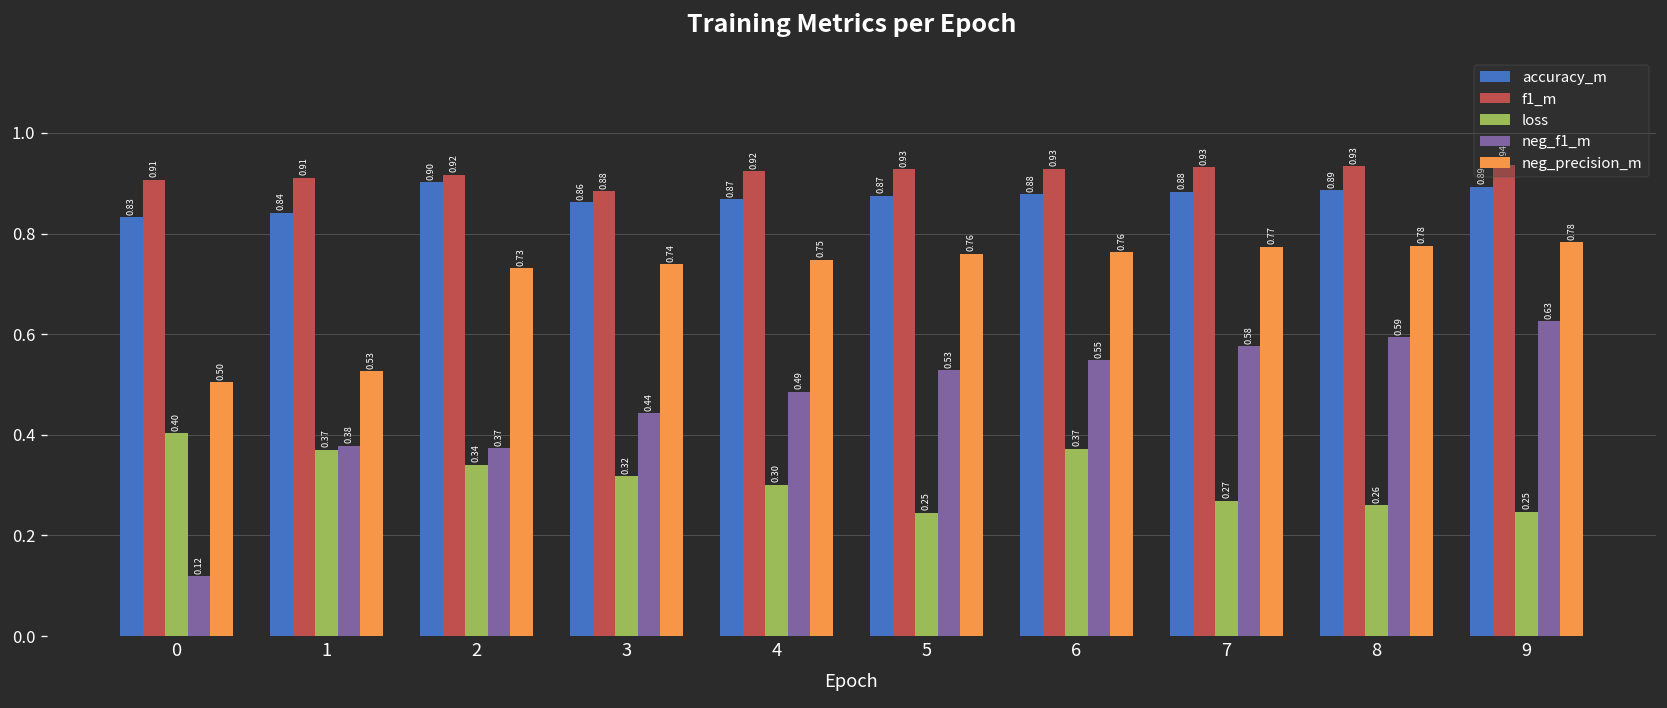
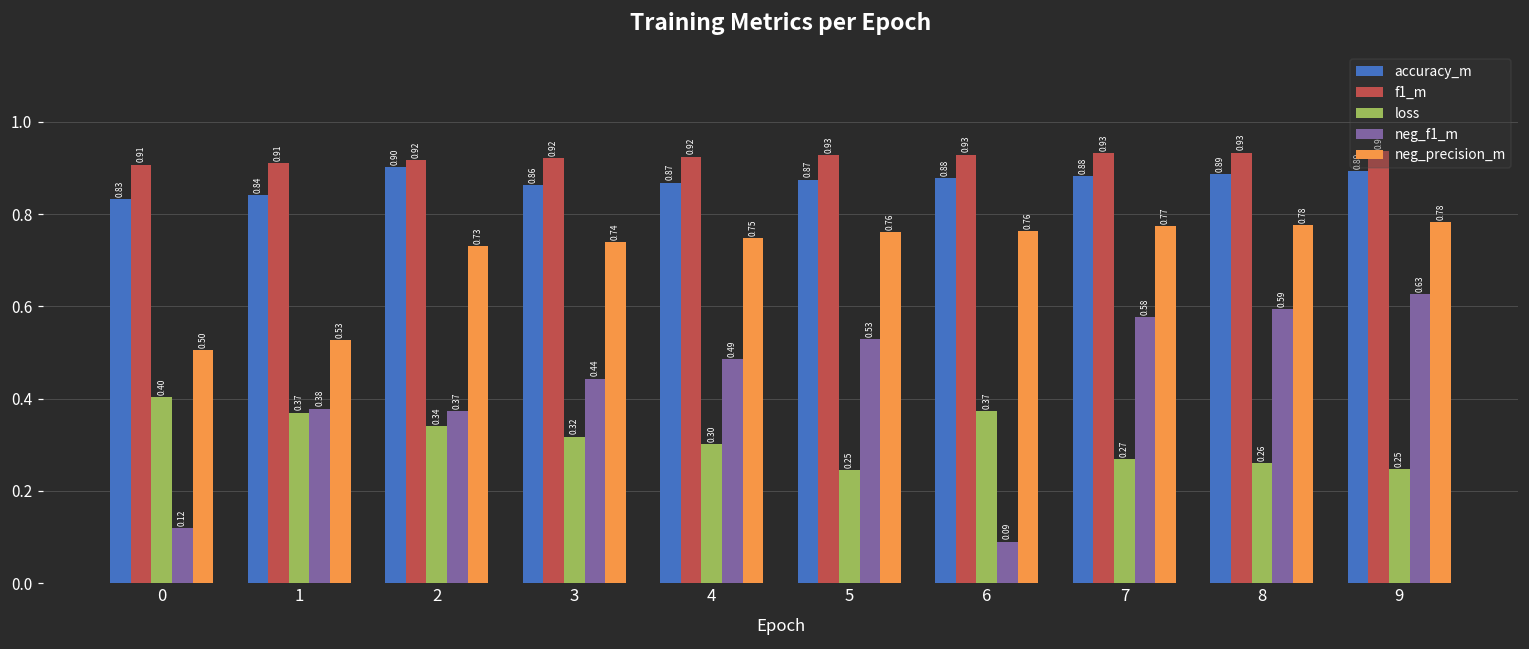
  {
    "accuracy_m": {
      "0": 0.83,
      "1": 0.84,
      "2": 0.90,
      "3": 0.86,
      "4": 0.87,
      "5": 0.87,
      "6": 0.88,
      "7": 0.88,
      "8": 0.89
    },
    "f1_m": {
      "0": 0.91,
      "1": 0.91,
      "2": 0.92,
-     "3": 0.88,
+     "3": 0.92,
      "4": 0.92,
      "5": 0.93,
      "6": 0.93,
      "7": 0.93,
      "8": 0.93
    },
    "loss": {
      "0": 0.40,
      "1": 0.37,
      "2": 0.34,
      "3": 0.32,
      "4": 0.30,
      "5": 0.25,
      "6": 0.37,
      "7": 0.27,
      "8": 0.26,
      "9": 0.25
    },
    "neg_f1_m": {
      "0": 0.12,
      "1": 0.38,
      "2": 0.37,
      "3": 0.44,
      "4": 0.49,
      "5": 0.53,
-     "6": 0.55,
+     "6": 0.09,
      "7": 0.58,
      "8": 0.59,
      "9": 0.63
    },
    "neg_precision_m": {
      "0": 0.50,
      "1": 0.53,
      "2": 0.73,
      "3": 0.74,
      "4": 0.75,
      "5": 0.76,
      "6": 0.76,
      "7": 0.77,
      "8": 0.78,
      "9": 0.78
    }
  }
